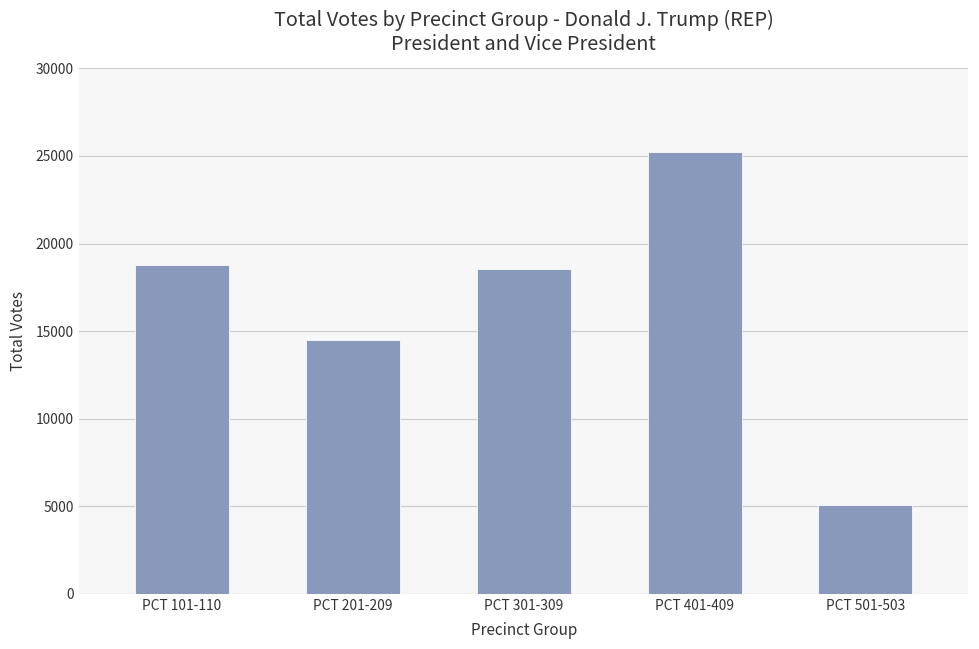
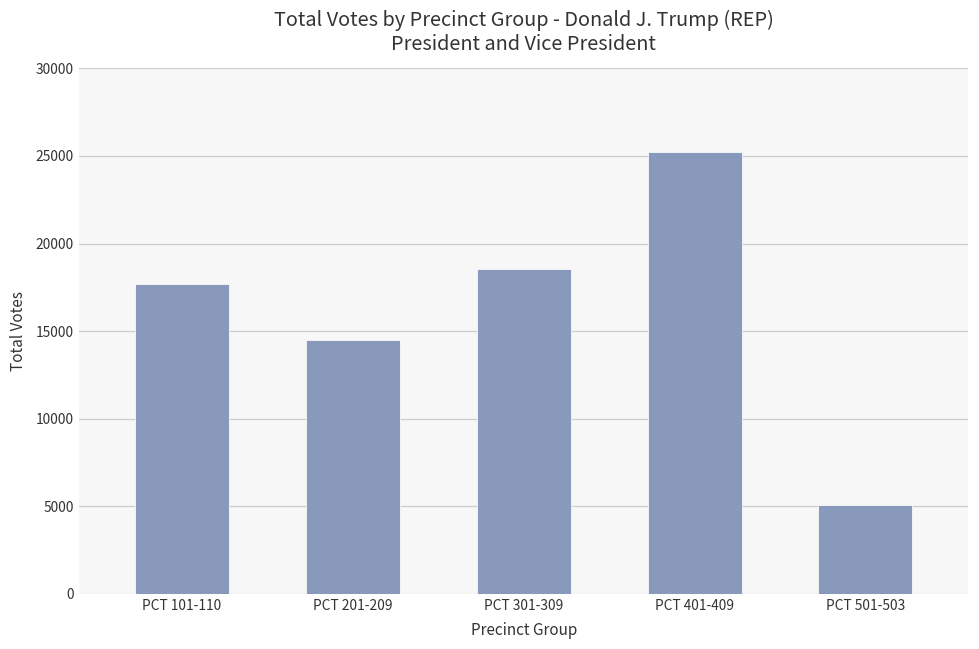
  {
-   "PCT 101-110": 18800,
+   "PCT 101-110": 17700,
    "PCT 201-209": 14500,
    "PCT 301-309": 18500,
    "PCT 401-409": 25300,
    "PCT 501-503": 5100
  }
